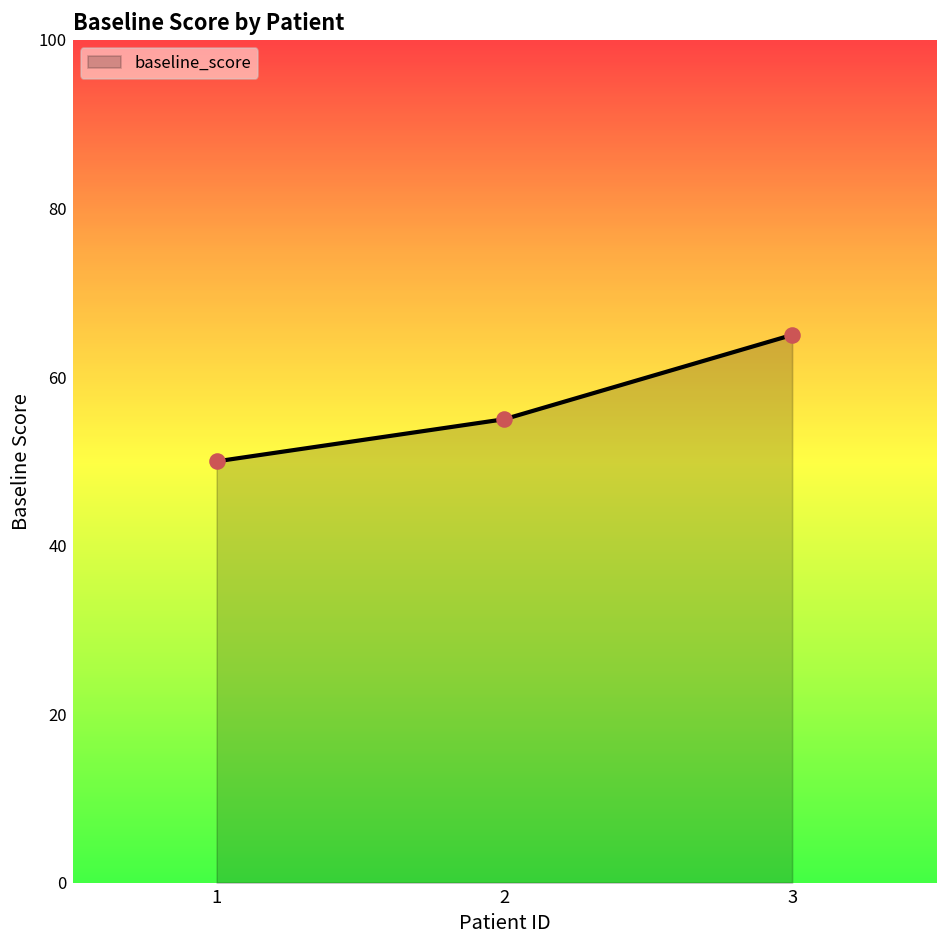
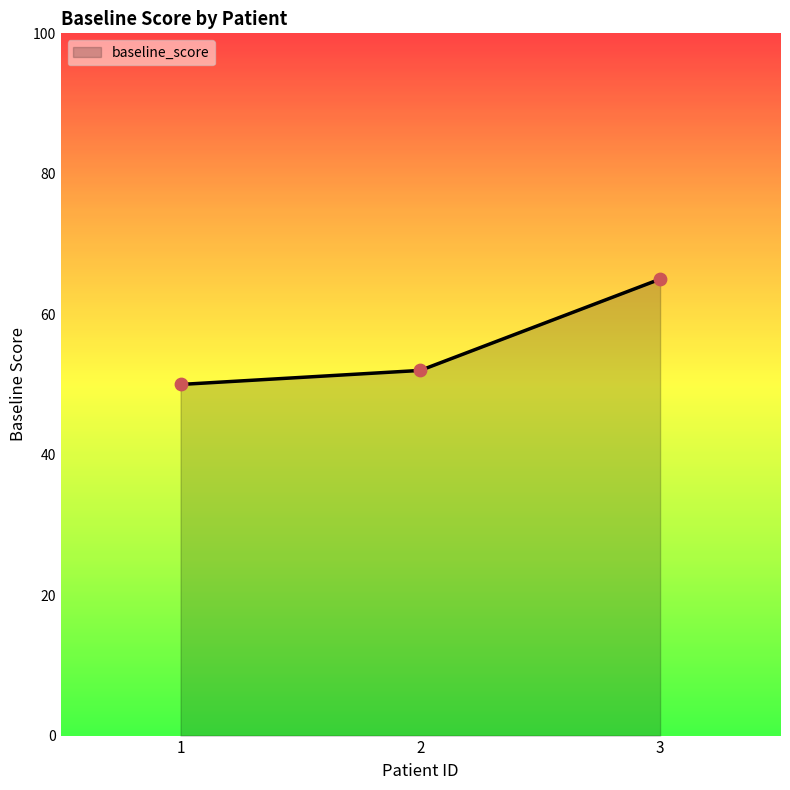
  {
    "1": 50,
-   "2": 55,
+   "2": 52,
    "3": 65
  }
